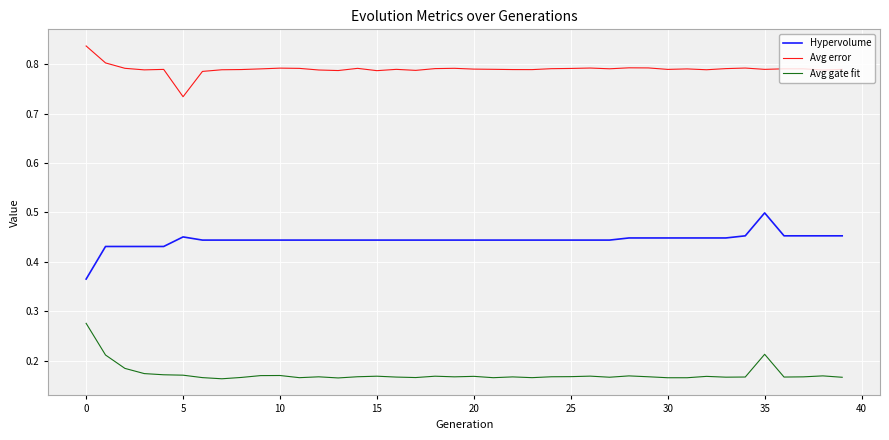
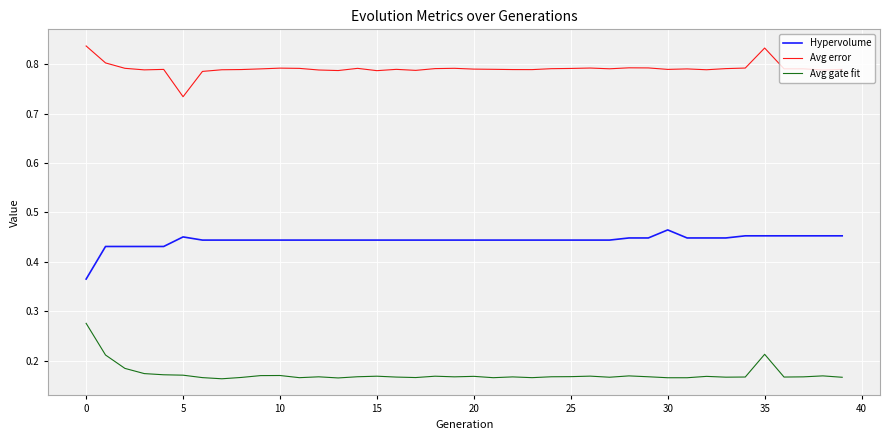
  {
    "Hypervolume": {
      "0": 0.37,
      "5": 0.45,
      "10": 0.44,
      "15": 0.44,
      "20": 0.44,
      "25": 0.44,
-     "30": 0.45,
-     "35": 0.50
+     "30": 0.46,
+     "35": 0.45
    },
    "Avg error": {
      "0": 0.84,
      "5": 0.73,
      "10": 0.79,
      "15": 0.79,
      "20": 0.79,
      "25": 0.79,
      "30": 0.79,
-     "35": 0.79
+     "35": 0.83
    },
    "Avg gate fit": {
      "0": 0.28,
      "5": 0.17,
      "10": 0.17,
      "15": 0.17,
      "20": 0.17,
      "25": 0.17,
      "30": 0.17,
      "35": 0.21
    }
  }
